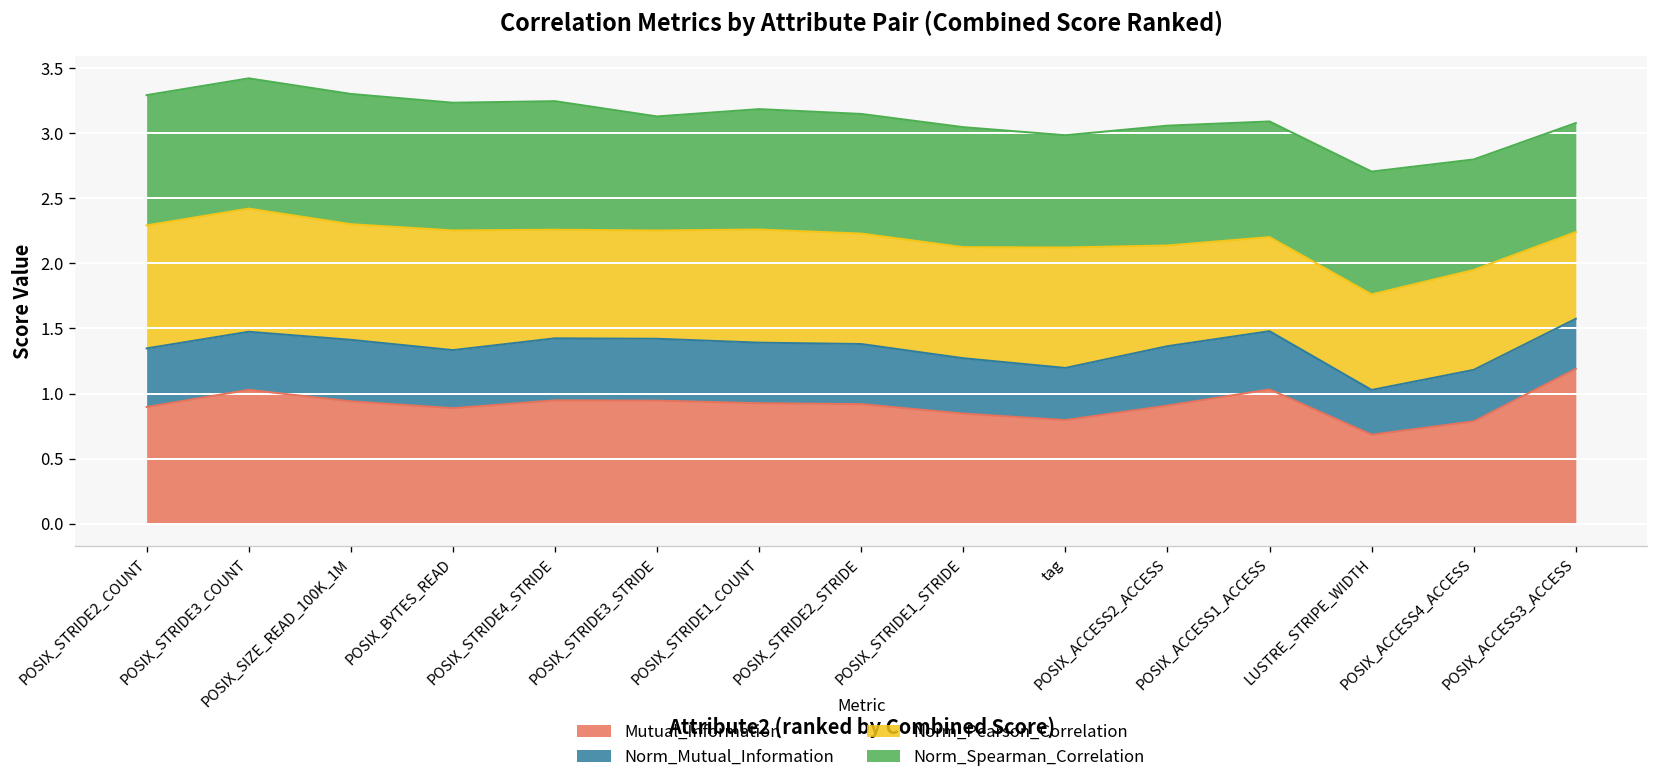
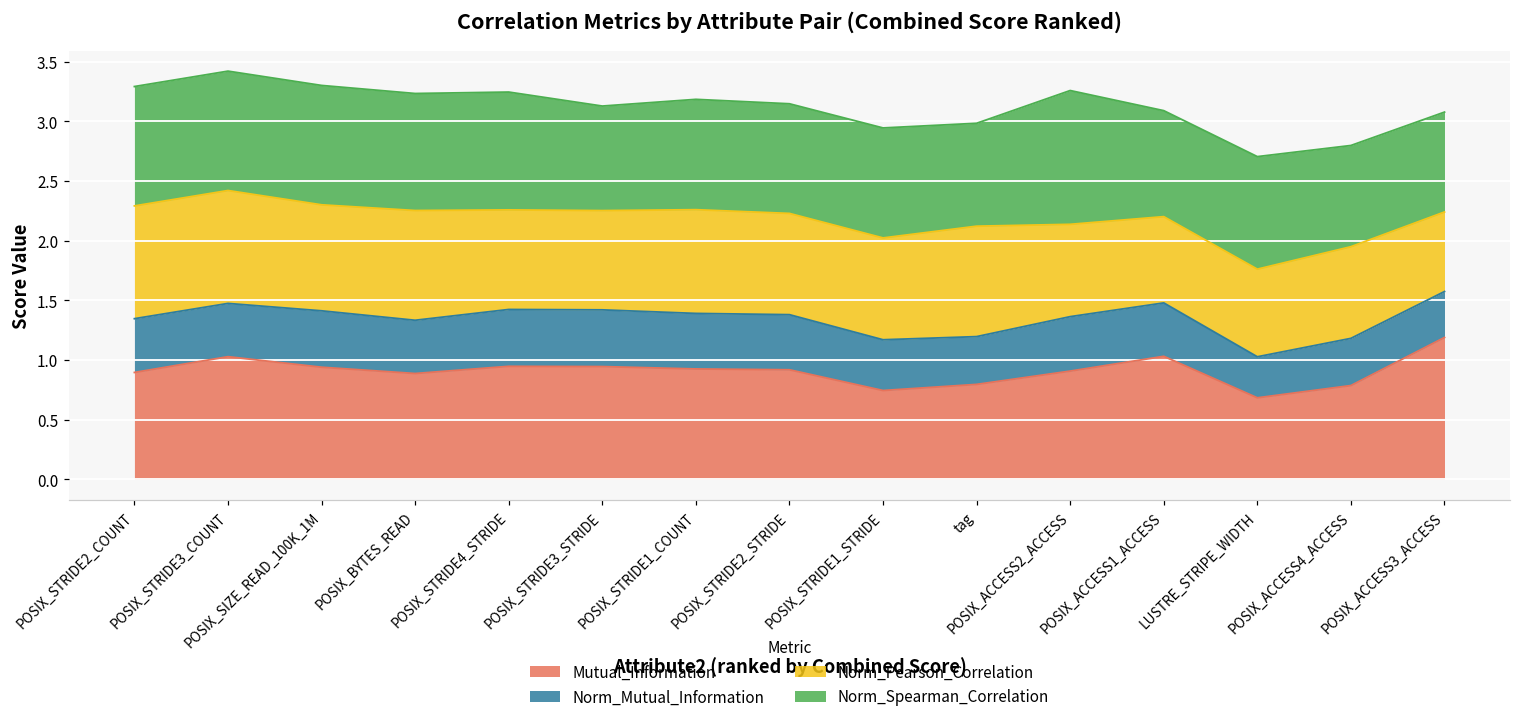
  {
    "Mutual_Information": {
      "POSIX_STRIDE2_COUNT": 0.90,
      "POSIX_STRIDE3_COUNT": 1.03,
      "POSIX_SIZE_READ_100K_1M": 0.94,
      "POSIX_BYTES_READ": 0.89,
      "POSIX_STRIDE4_STRIDE": 0.95,
      "POSIX_STRIDE3_STRIDE": 0.95,
      "POSIX_STRIDE1_COUNT": 0.93,
      "POSIX_STRIDE2_STRIDE": 0.92,
-     "POSIX_STRIDE1_STRIDE": 0.85,
+     "POSIX_STRIDE1_STRIDE": 0.75,
      "tag": 0.80,
      "POSIX_ACCESS2_ACCESS": 0.91,
      "POSIX_ACCESS1_ACCESS": 1.03,
      "LUSTRE_STRIPE_WIDTH": 0.68,
      "POSIX_ACCESS4_ACCESS": 0.79,
      "POSIX_ACCESS3_ACCESS": 1.19
    },
    "Norm_Mutual_Information": {
      "POSIX_STRIDE2_COUNT": 0.45,
      "POSIX_STRIDE3_COUNT": 0.45,
      "POSIX_SIZE_READ_100K_1M": 0.47,
      "POSIX_BYTES_READ": 0.45,
      "POSIX_STRIDE4_STRIDE": 0.48,
      "POSIX_STRIDE3_STRIDE": 0.48,
      "POSIX_STRIDE1_COUNT": 0.47,
      "POSIX_STRIDE2_STRIDE": 0.46,
      "POSIX_STRIDE1_STRIDE": 0.43,
      "tag": 0.40,
      "POSIX_ACCESS2_ACCESS": 0.46,
      "POSIX_ACCESS1_ACCESS": 0.45,
      "LUSTRE_STRIPE_WIDTH": 0.34,
      "POSIX_ACCESS4_ACCESS": 0.40,
      "POSIX_ACCESS3_ACCESS": 0.38
    },
    "Norm_Pearson_Correlation": {
      "POSIX_STRIDE2_COUNT": 0.94,
      "POSIX_STRIDE3_COUNT": 0.95,
      "POSIX_SIZE_READ_100K_1M": 0.89,
      "POSIX_BYTES_READ": 0.92,
      "POSIX_STRIDE4_STRIDE": 0.83,
      "POSIX_STRIDE3_STRIDE": 0.83,
      "POSIX_STRIDE1_COUNT": 0.87,
      "POSIX_STRIDE2_STRIDE": 0.85,
      "POSIX_STRIDE1_STRIDE": 0.85,
      "tag": 0.93,
      "POSIX_ACCESS2_ACCESS": 0.77,
      "POSIX_ACCESS1_ACCESS": 0.72,
      "LUSTRE_STRIPE_WIDTH": 0.73,
      "POSIX_ACCESS4_ACCESS": 0.77,
      "POSIX_ACCESS3_ACCESS": 0.67
    },
    "Norm_Spearman_Correlation": {
      "POSIX_STRIDE2_COUNT": 1.00,
      "POSIX_STRIDE3_COUNT": 1.00,
      "POSIX_SIZE_READ_100K_1M": 1.00,
      "POSIX_BYTES_READ": 0.98,
      "POSIX_STRIDE4_STRIDE": 0.99,
      "POSIX_STRIDE3_STRIDE": 0.88,
      "POSIX_STRIDE1_COUNT": 0.92,
      "POSIX_STRIDE2_STRIDE": 0.92,
      "POSIX_STRIDE1_STRIDE": 0.92,
      "tag": 0.86,
-     "POSIX_ACCESS2_ACCESS": 0.92,
+     "POSIX_ACCESS2_ACCESS": 1.12,
      "POSIX_ACCESS1_ACCESS": 0.89,
      "LUSTRE_STRIPE_WIDTH": 0.94,
      "POSIX_ACCESS4_ACCESS": 0.85,
      "POSIX_ACCESS3_ACCESS": 0.84
    }
  }
